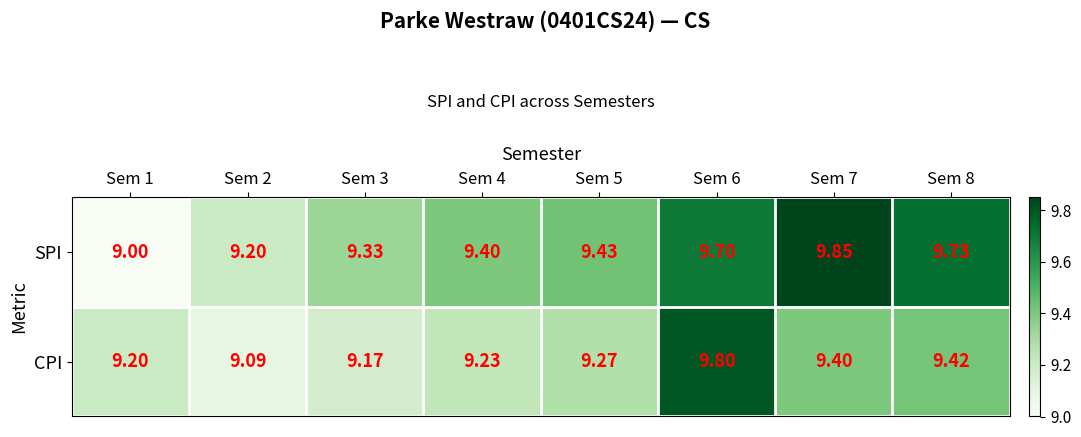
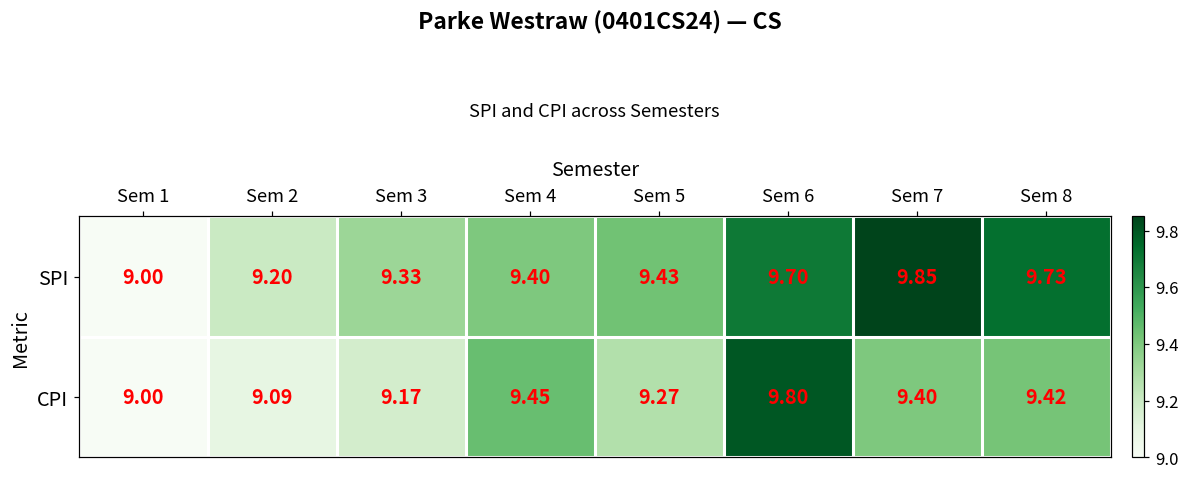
  {
    "SPI": {
      "Sem 1": 9.00,
      "Sem 2": 9.20,
      "Sem 3": 9.33,
      "Sem 4": 9.40,
      "Sem 5": 9.43,
      "Sem 6": 9.70,
      "Sem 7": 9.85,
      "Sem 8": 9.73
    },
    "CPI": {
-     "Sem 1": 9.20,
+     "Sem 1": 9.00,
      "Sem 2": 9.09,
      "Sem 3": 9.17,
-     "Sem 4": 9.23,
+     "Sem 4": 9.45,
      "Sem 5": 9.27,
      "Sem 6": 9.80,
      "Sem 7": 9.40,
      "Sem 8": 9.42
    }
  }
